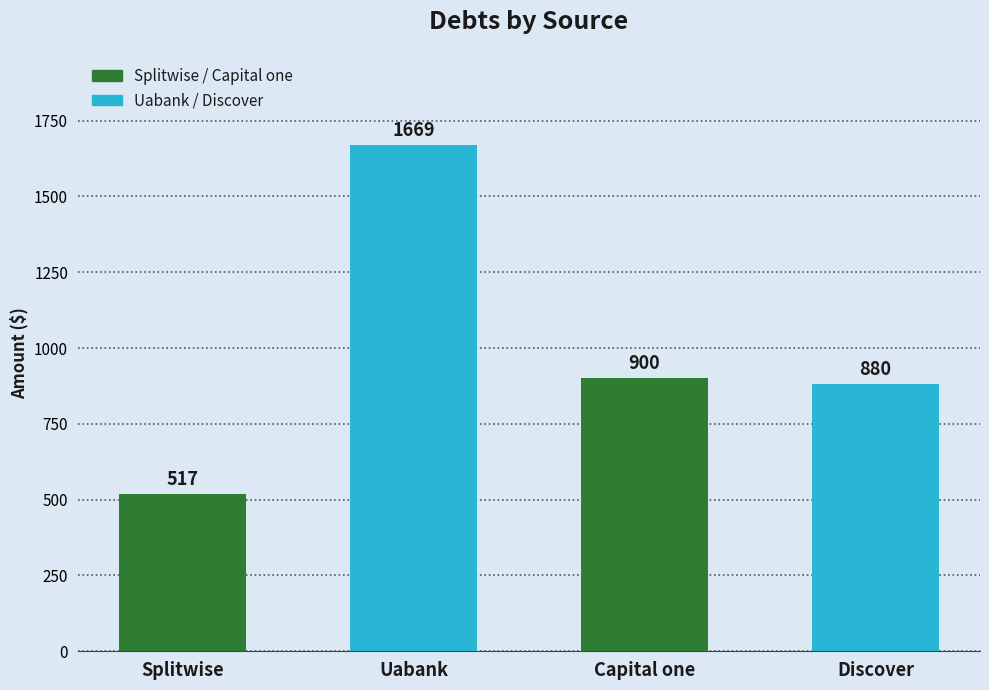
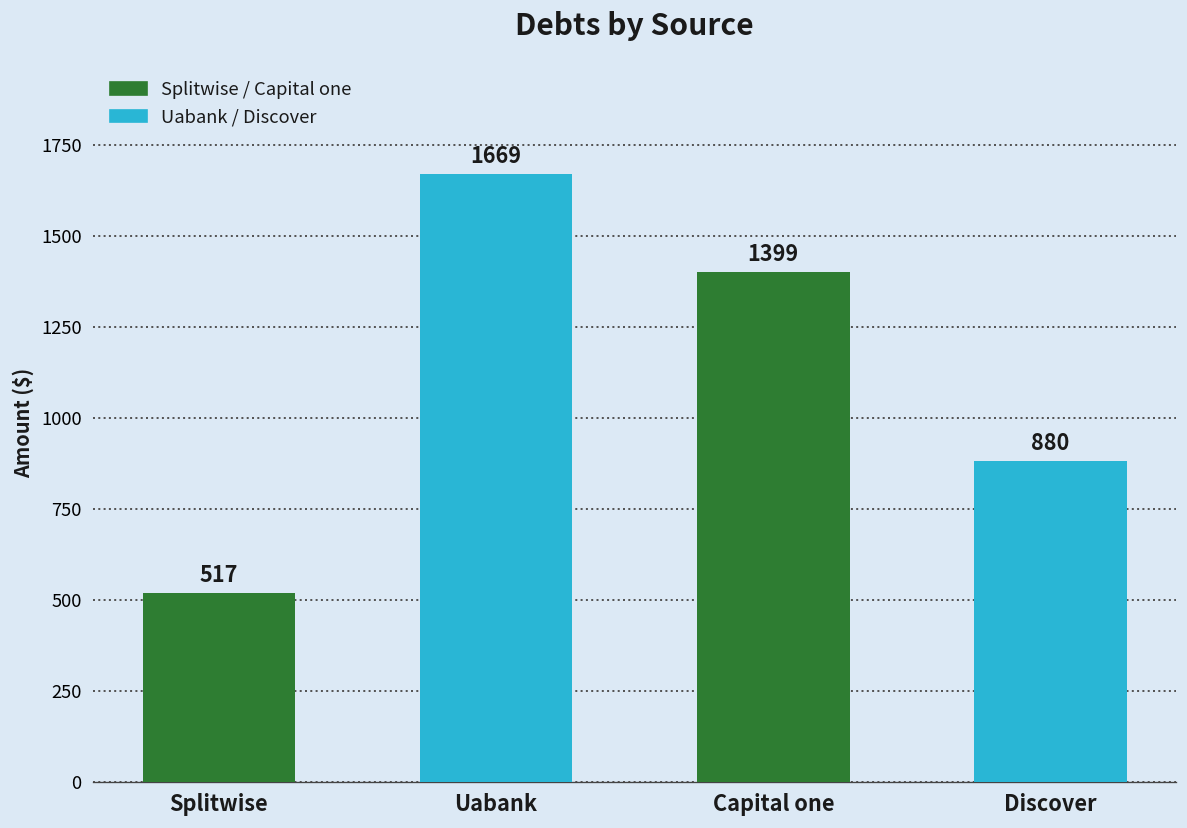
  {
    "Splitwise": 517,
    "Uabank": 1669,
-   "Capital one": 900,
+   "Capital one": 1399,
    "Discover": 880
  }
